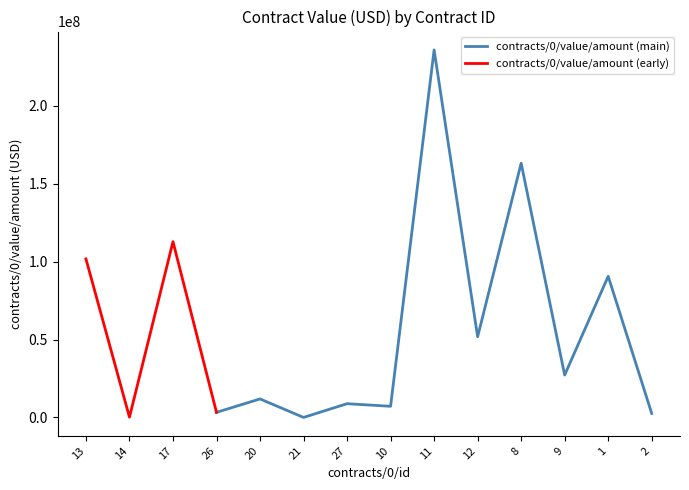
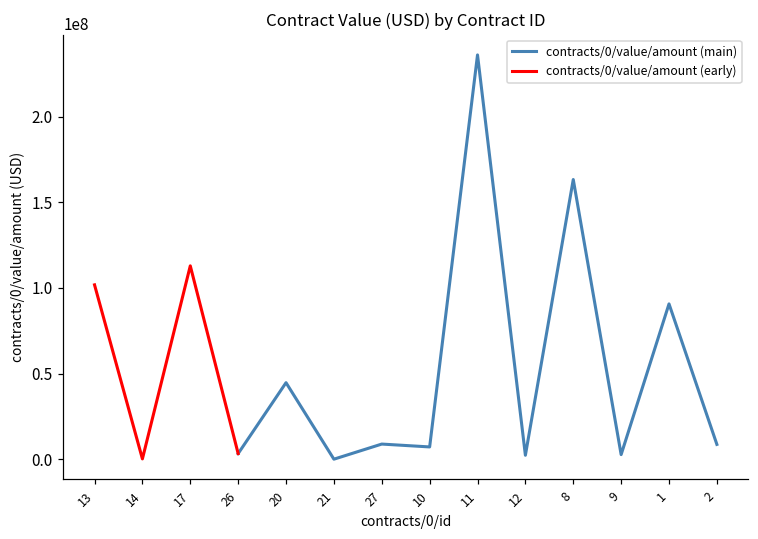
  {
    "contracts/0/value/amount (main)": {
-     "20": 12000000,
+     "20": 45000000,
      "21": 0,
      "27": 9000000,
      "10": 7000000,
      "11": 236000000,
-     "12": 52000000,
+     "12": 2000000,
      "8": 163000000,
-     "9": 27000000,
+     "9": 3000000,
      "1": 91000000,
-     "2": 3000000
+     "2": 9000000
    },
    "contracts/0/value/amount (early)": {
      "13": 102000000,
      "14": 0,
      "17": 113000000
    }
  }
